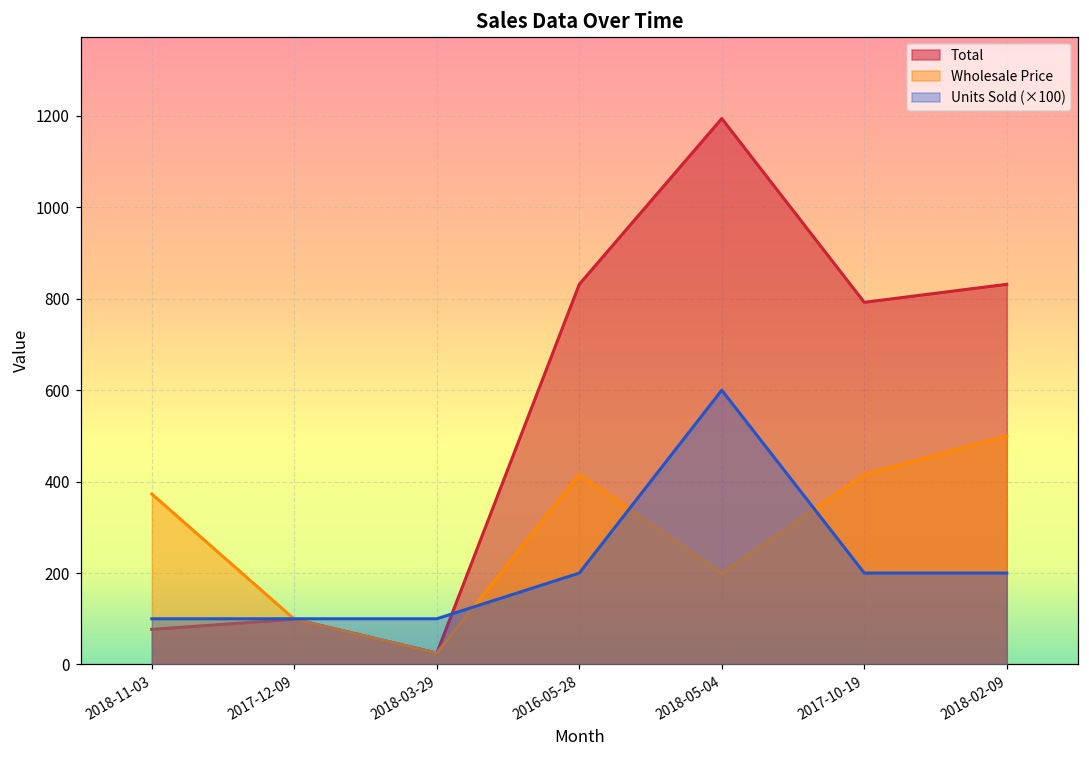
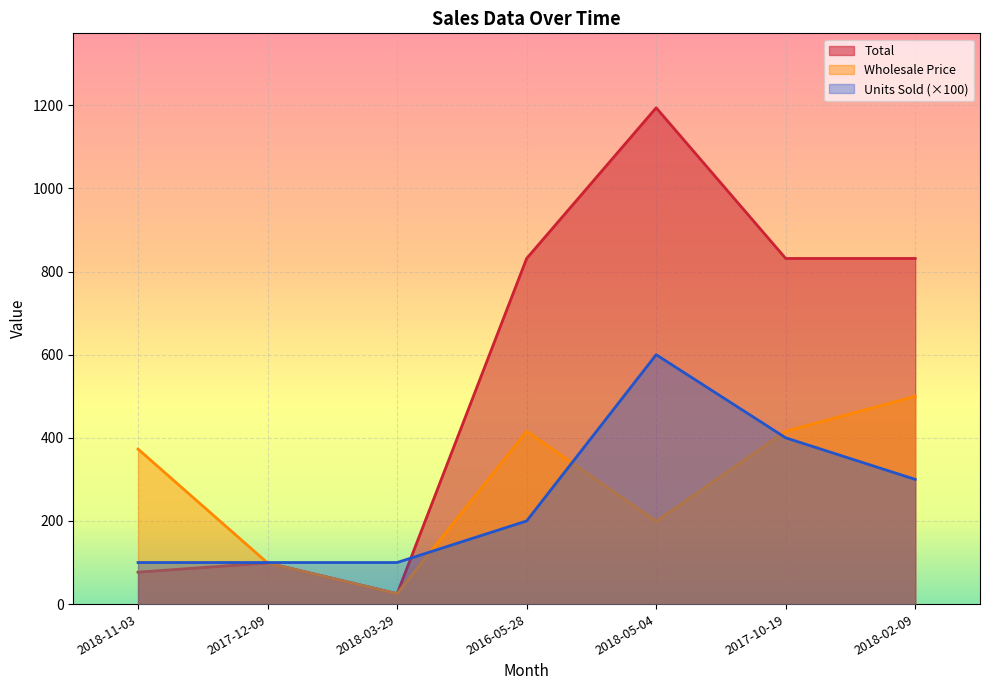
  {
    "Total": {
      "2018-11-03": 80,
      "2016-05-28": 830,
      "2018-05-04": 1190,
-     "2017-10-19": 790,
+     "2017-10-19": 830,
      "2018-02-09": 830
    },
    "Wholesale Price": {
      "2018-11-03": 370,
      "2016-05-28": 420,
      "2018-05-04": 200,
      "2017-10-19": 420,
      "2018-02-09": 500
    },
    "Units Sold (×100)": {
      "2018-11-03": 100,
      "2018-03-29": 100,
      "2016-05-28": 200,
      "2018-05-04": 600,
-     "2017-10-19": 200,
-     "2018-02-09": 200
+     "2017-10-19": 400,
+     "2018-02-09": 300
    }
  }
